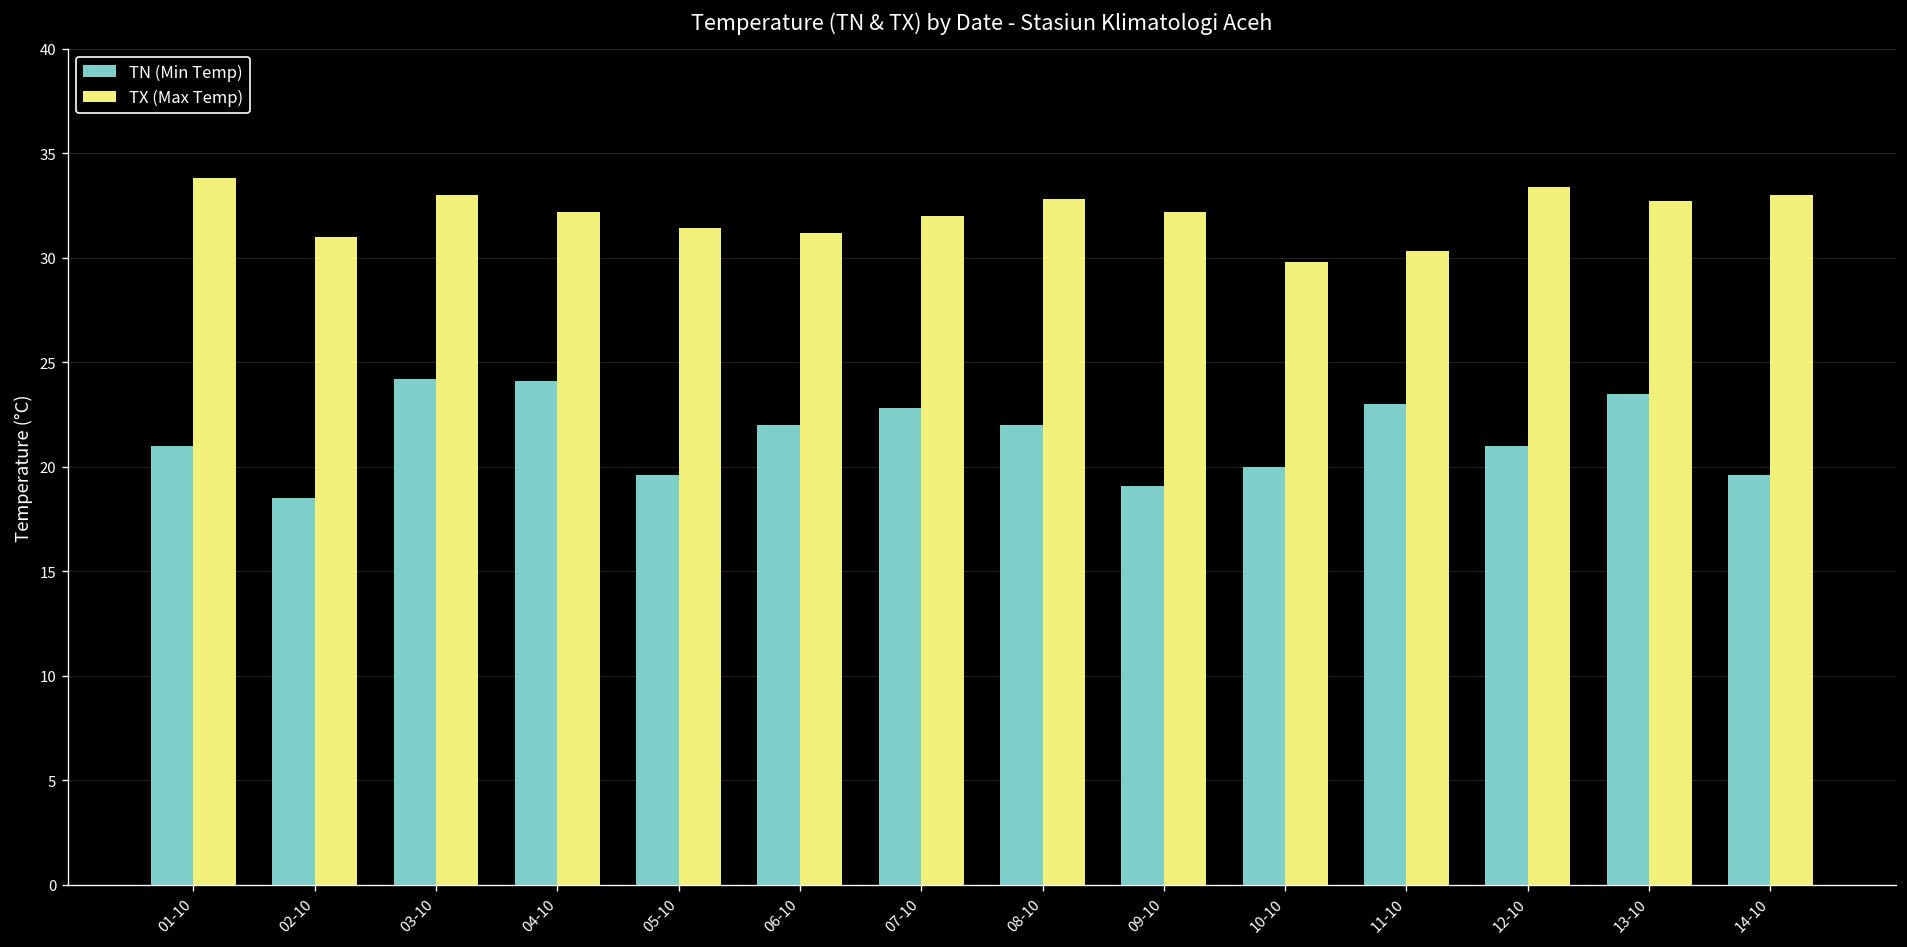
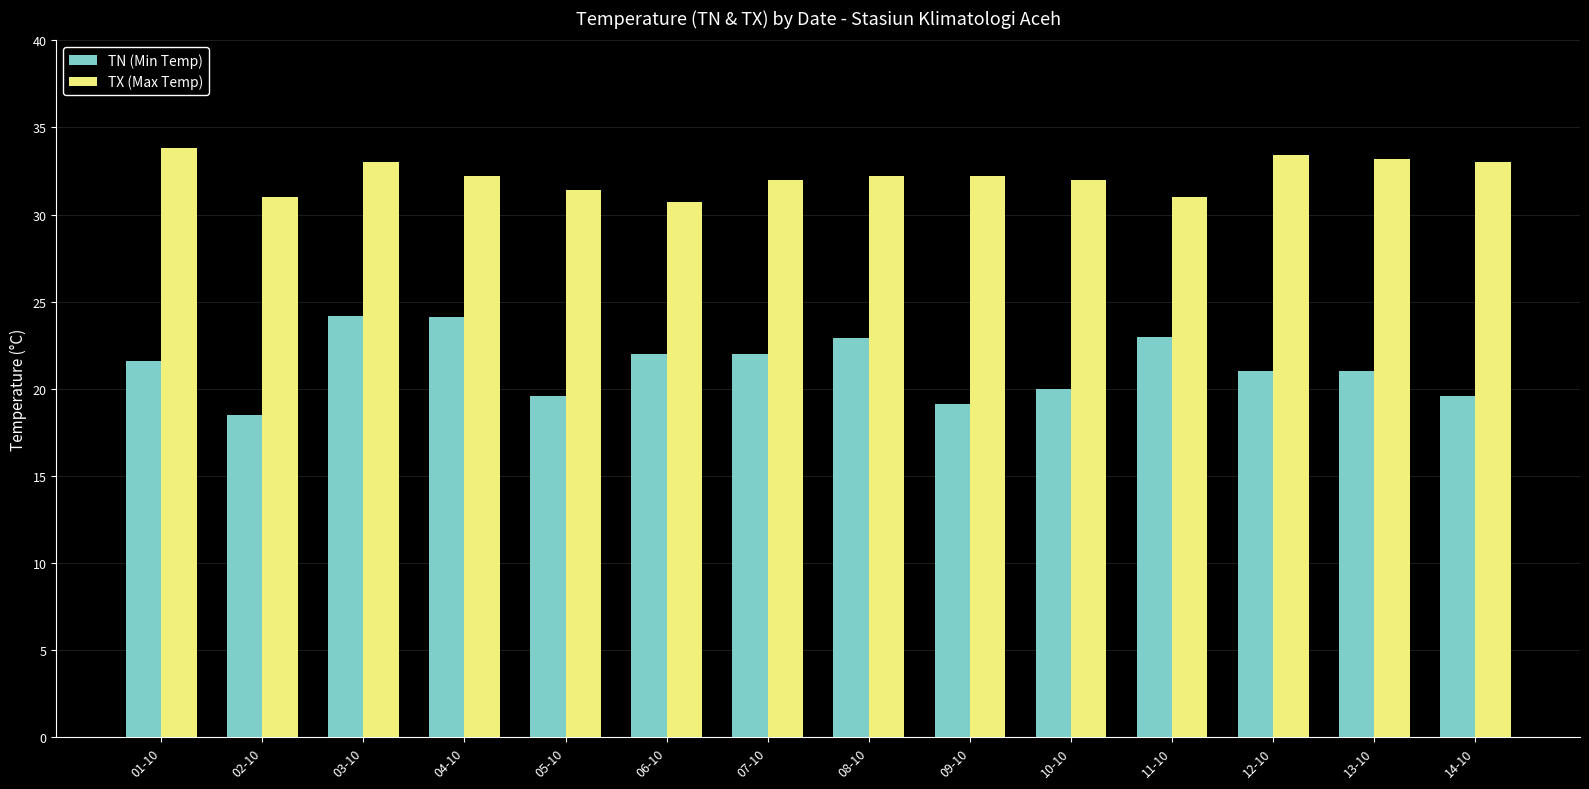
  {
    "TN (Min Temp)": {
-     "01-10": 21.0,
+     "01-10": 21.6,
      "02-10": 18.5,
      "03-10": 24.2,
      "04-10": 24.1,
      "05-10": 19.6,
      "06-10": 22.0,
-     "07-10": 22.8,
-     "08-10": 22.0,
+     "07-10": 22.0,
+     "08-10": 22.9,
      "09-10": 19.1,
      "10-10": 20.0,
      "11-10": 23.0,
      "12-10": 21.0,
-     "13-10": 23.5,
+     "13-10": 21.0,
      "14-10": 19.6
    },
    "TX (Max Temp)": {
      "01-10": 33.8,
      "02-10": 31.0,
      "03-10": 33.0,
      "04-10": 32.2,
      "05-10": 31.4,
-     "06-10": 31.2,
+     "06-10": 30.7,
      "07-10": 32.0,
-     "08-10": 32.8,
+     "08-10": 32.2,
      "09-10": 32.2,
-     "10-10": 29.8,
-     "11-10": 30.3,
+     "10-10": 32.0,
+     "11-10": 31.0,
      "12-10": 33.4,
-     "13-10": 32.7,
+     "13-10": 33.2,
      "14-10": 33.0
    }
  }
